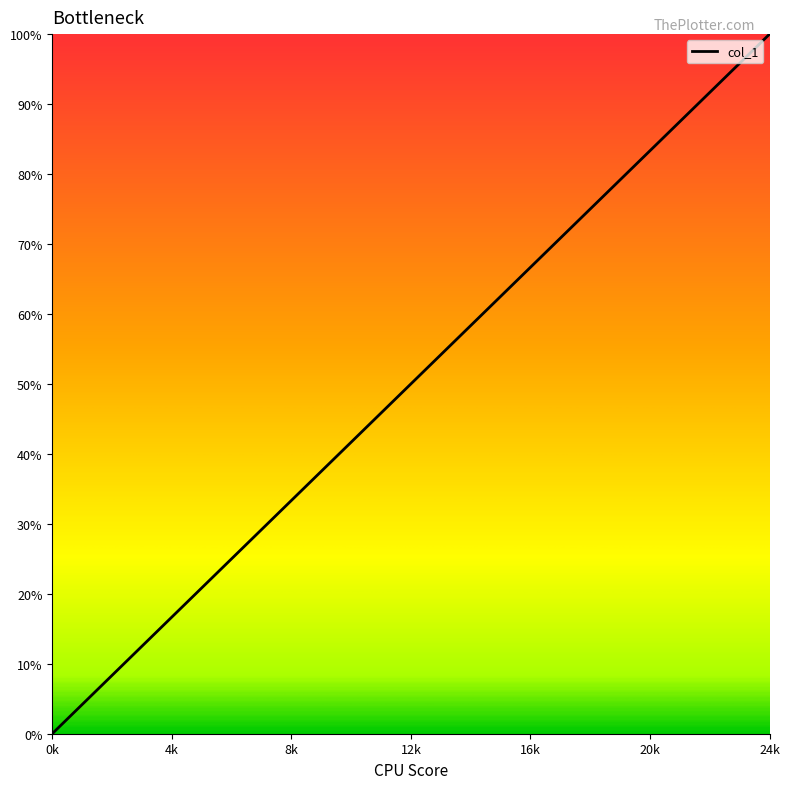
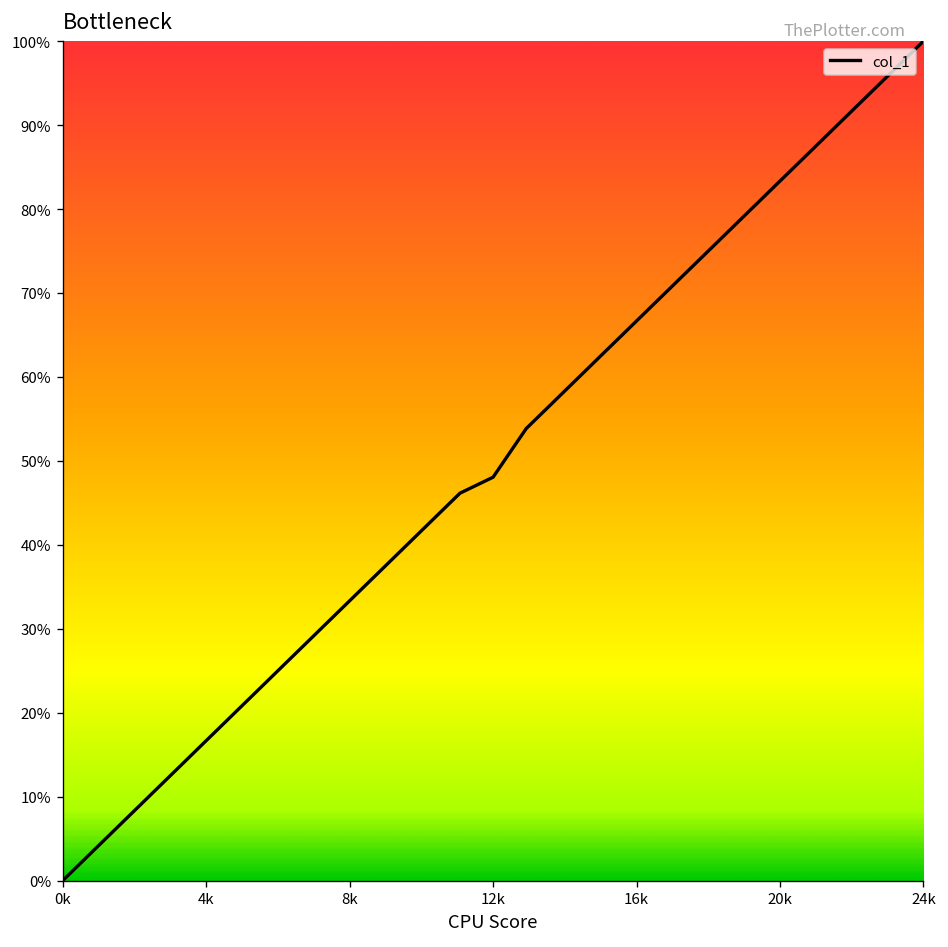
  {
    "0k": "0%",
-   "12k": "50%",
+   "12k": "48%",
    "24k": "100%"
  }
